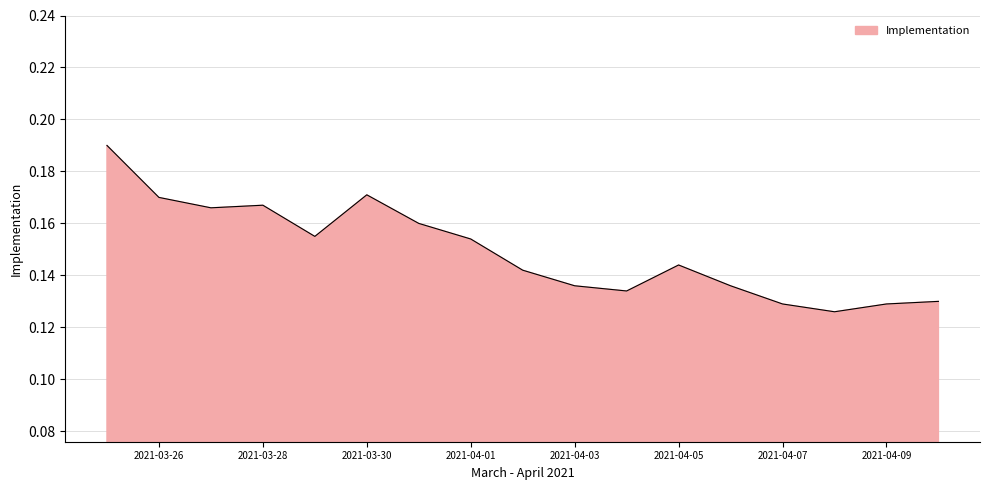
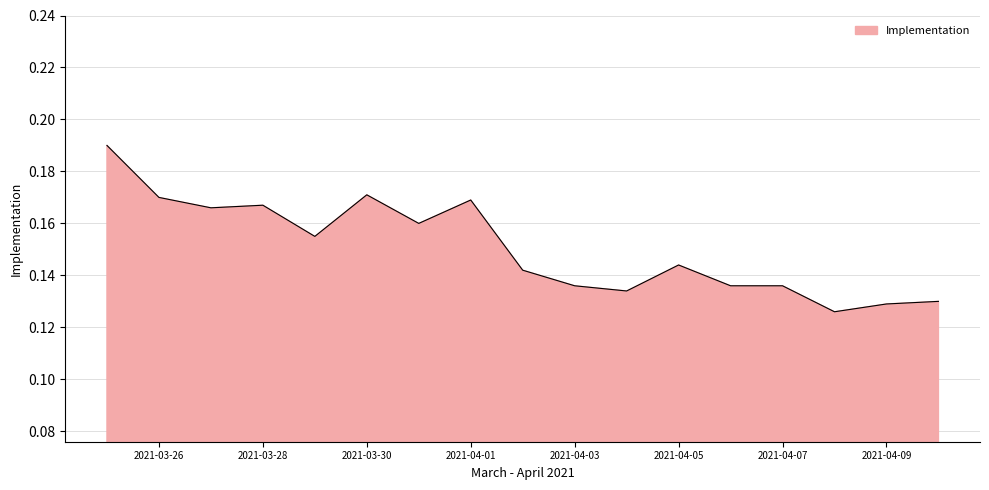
  {
    "2021-03-26": 0.170,
    "2021-03-28": 0.167,
    "2021-03-30": 0.171,
-   "2021-04-01": 0.154,
+   "2021-04-01": 0.169,
    "2021-04-03": 0.136,
    "2021-04-05": 0.144,
-   "2021-04-07": 0.129,
+   "2021-04-07": 0.136,
    "2021-04-09": 0.129
  }
